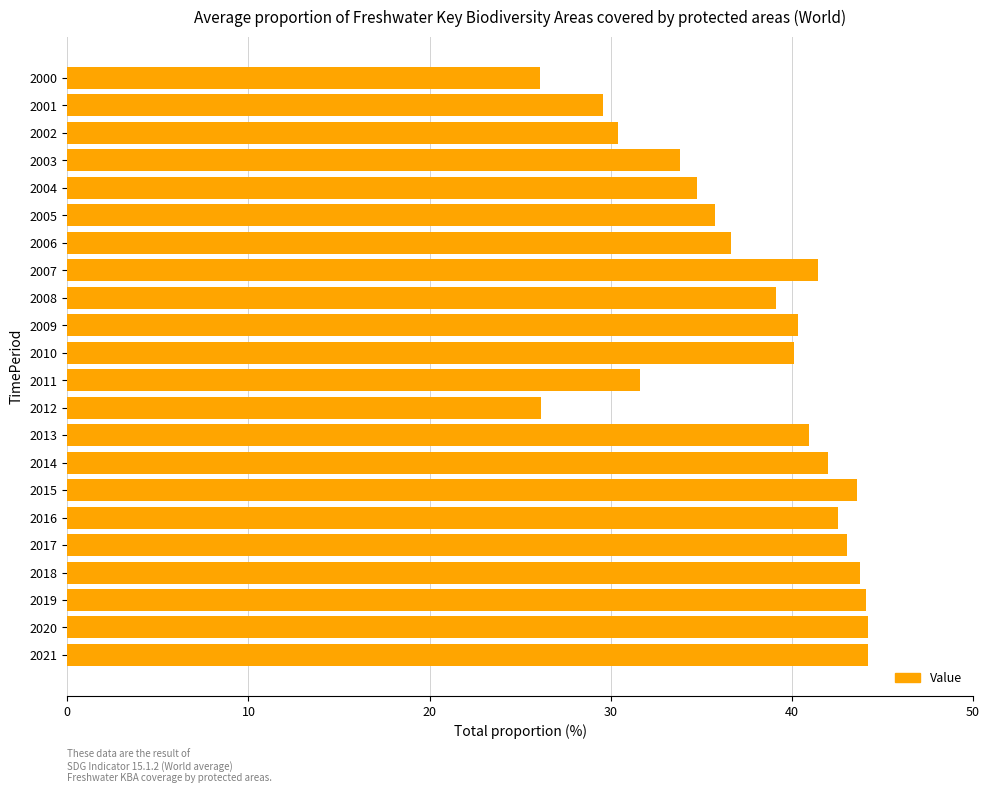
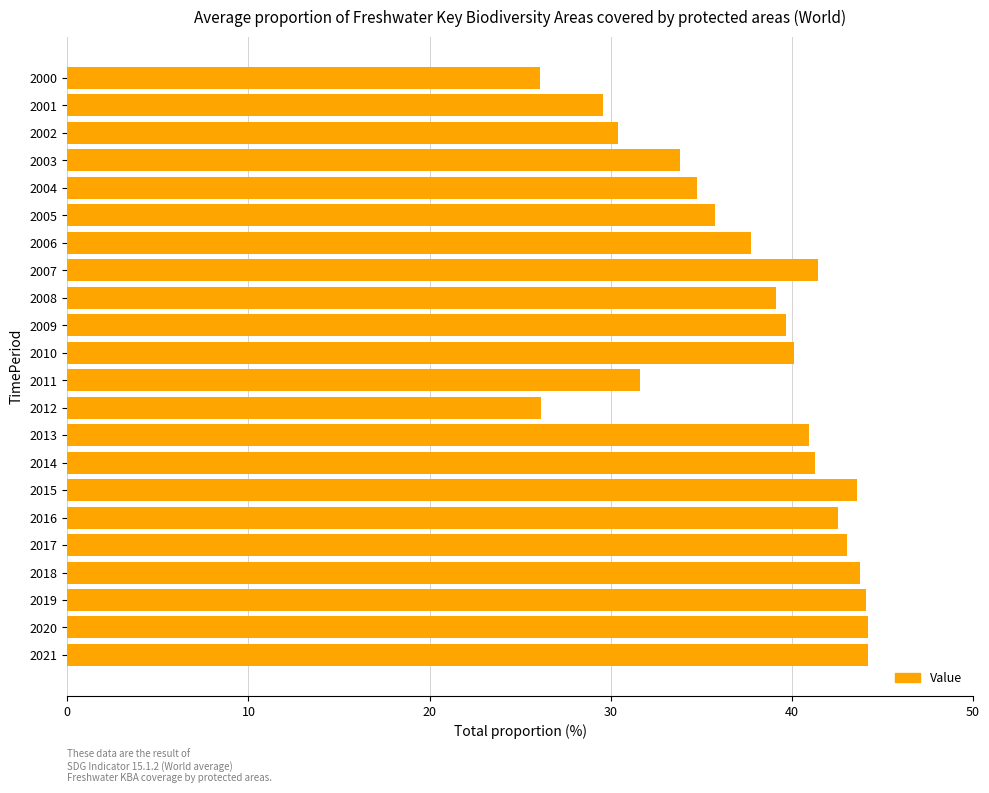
  {
    "2000": 26.1,
    "2001": 29.6,
    "2002": 30.4,
    "2003": 33.8,
    "2004": 34.8,
    "2005": 35.8,
-   "2006": 36.7,
+   "2006": 37.8,
    "2007": 41.4,
    "2008": 39.1,
-   "2009": 40.3,
+   "2009": 39.7,
    "2010": 40.1,
    "2011": 31.6,
    "2012": 26.1,
    "2013": 41.0,
-   "2014": 42.0,
+   "2014": 41.3,
    "2015": 43.6,
    "2016": 42.6,
    "2017": 43.0,
    "2018": 43.8,
    "2019": 44.1,
    "2020": 44.2,
    "2021": 44.2
  }
